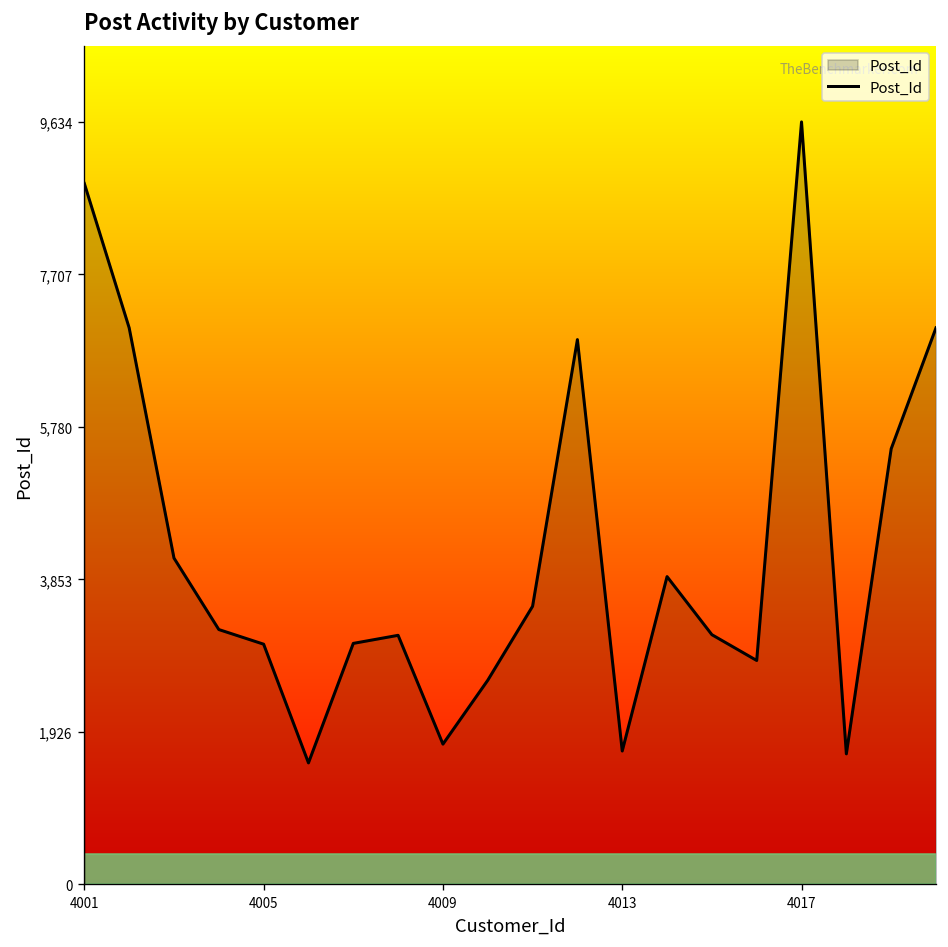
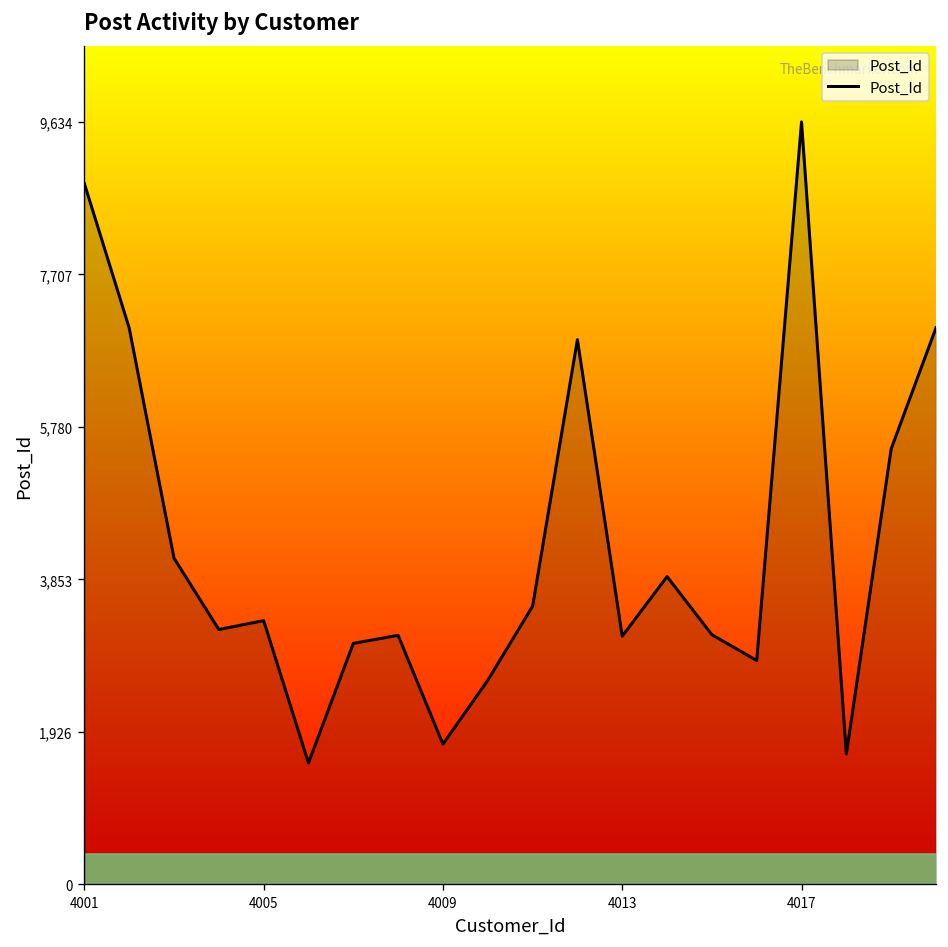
  {
    "4001": "8,900",
-   "4005": "3,000",
+   "4005": "3,300",
    "4009": "1,800",
-   "4013": "1,700",
+   "4013": "3,100",
    "4017": "9,600"
  }
